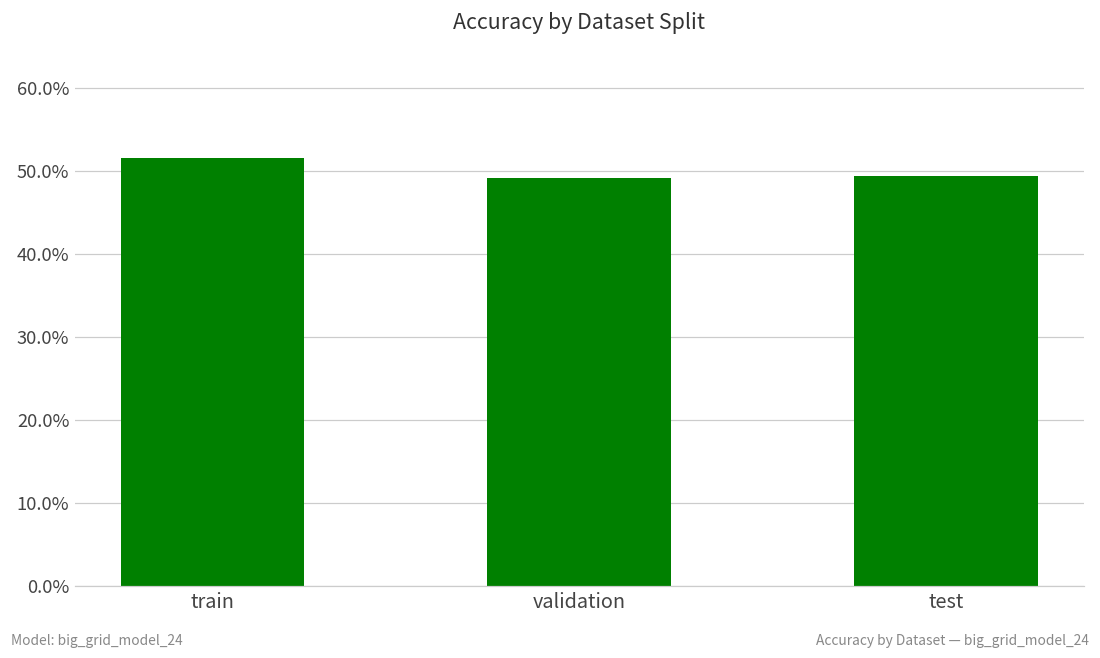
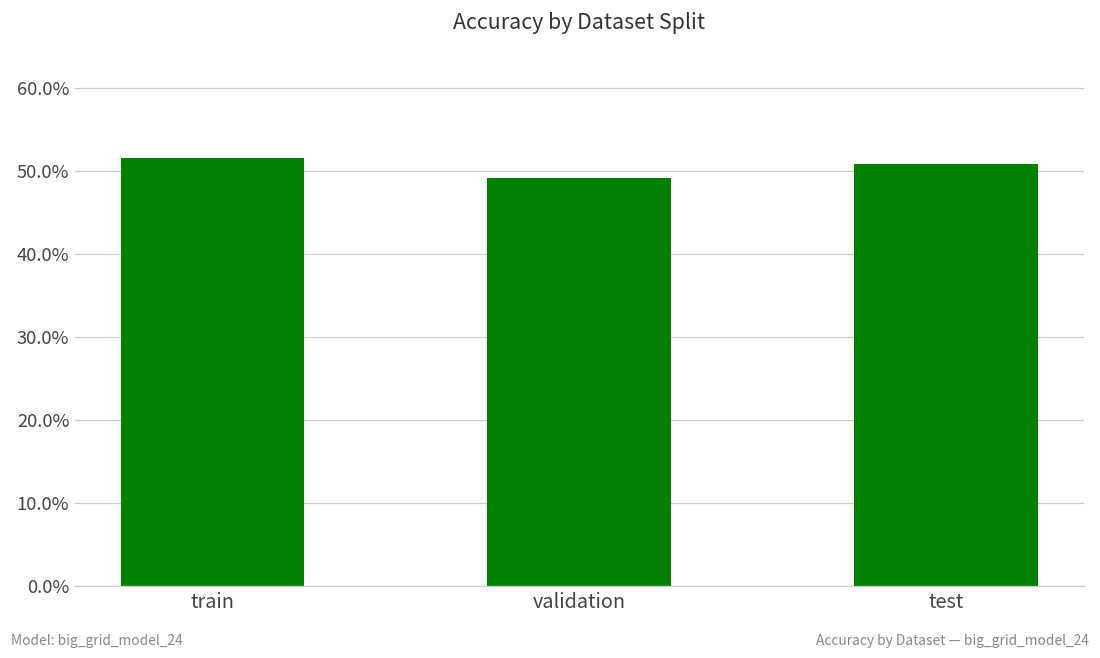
  {
    "train": "51%",
    "validation": "49%",
-   "test": "49%"
+   "test": "51%"
  }
